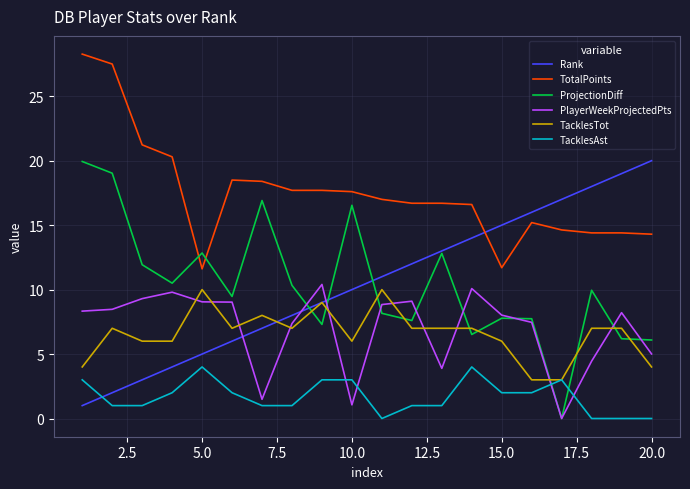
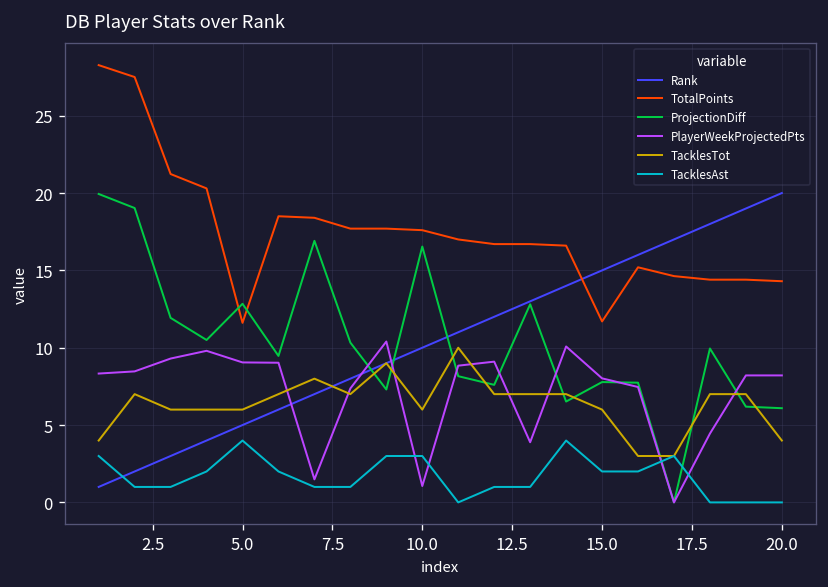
  {
    "Rank": {
      "5.0": 5.0,
      "10.0": 10.0,
      "15.0": 15.0,
      "20.0": 20.0
    },
    "TotalPoints": {
      "5.0": 11.6,
      "10.0": 17.6,
      "15.0": 11.7,
      "20.0": 14.3
    },
    "ProjectionDiff": {
      "5.0": 12.8,
      "10.0": 16.5,
      "15.0": 7.8,
      "20.0": 6.1
    },
    "PlayerWeekProjectedPts": {
      "5.0": 9.1,
      "10.0": 1.1,
      "15.0": 8.0,
-     "20.0": 5.0
+     "20.0": 8.2
    },
    "TacklesTot": {
-     "5.0": 10,
+     "5.0": 6,
      "10.0": 6,
      "15.0": 6,
      "20.0": 4
    },
    "TacklesAst": {
      "5.0": 4.0,
      "10.0": 3.0,
      "15.0": 2.0,
      "20.0": 0.0
    }
  }
